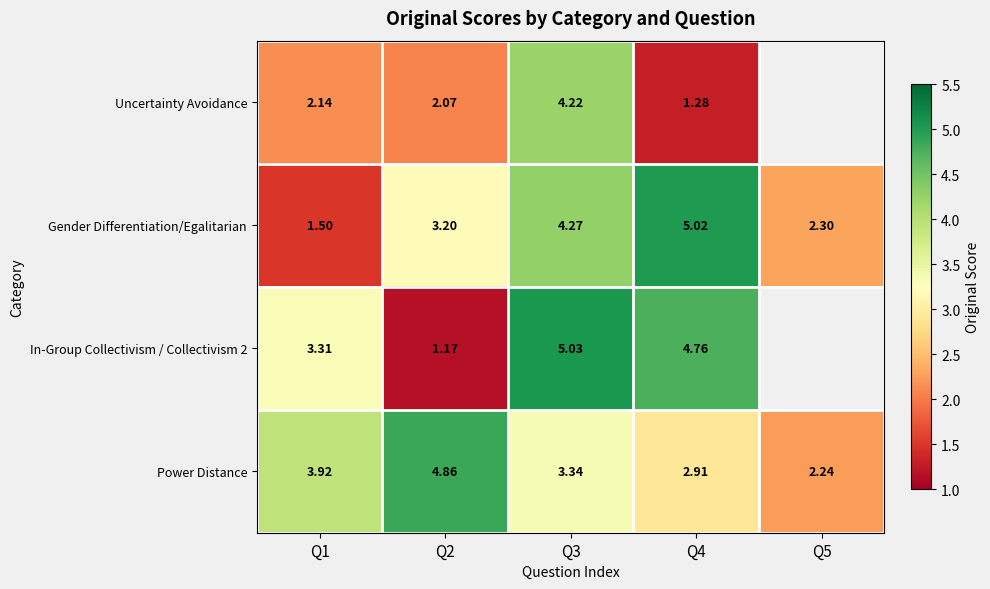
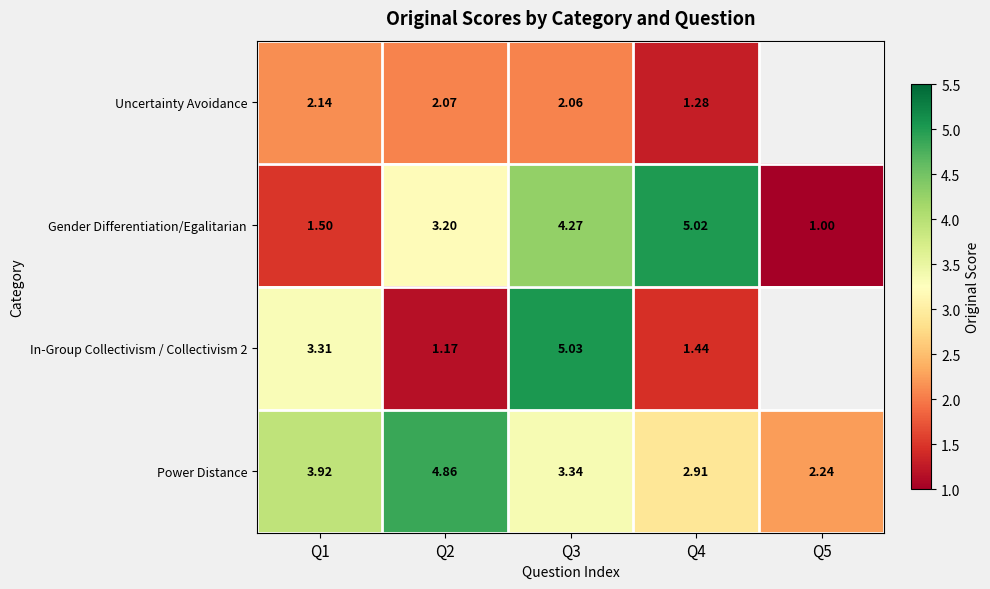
  {
    "Uncertainty Avoidance": {
      "Q1": 2.14,
      "Q2": 2.07,
-     "Q3": 4.22,
+     "Q3": 2.06,
      "Q4": 1.28
    },
    "Gender Differentiation/Egalitarian": {
      "Q1": 1.50,
      "Q2": 3.20,
      "Q3": 4.27,
      "Q4": 5.02,
-     "Q5": 2.30
+     "Q5": 1.00
    },
    "In-Group Collectivism / Collectivism 2": {
      "Q1": 3.31,
      "Q2": 1.17,
      "Q3": 5.03,
-     "Q4": 4.76
+     "Q4": 1.44
    },
    "Power Distance": {
      "Q1": 3.92,
      "Q2": 4.86,
      "Q3": 3.34,
      "Q4": 2.91,
      "Q5": 2.24
    }
  }
